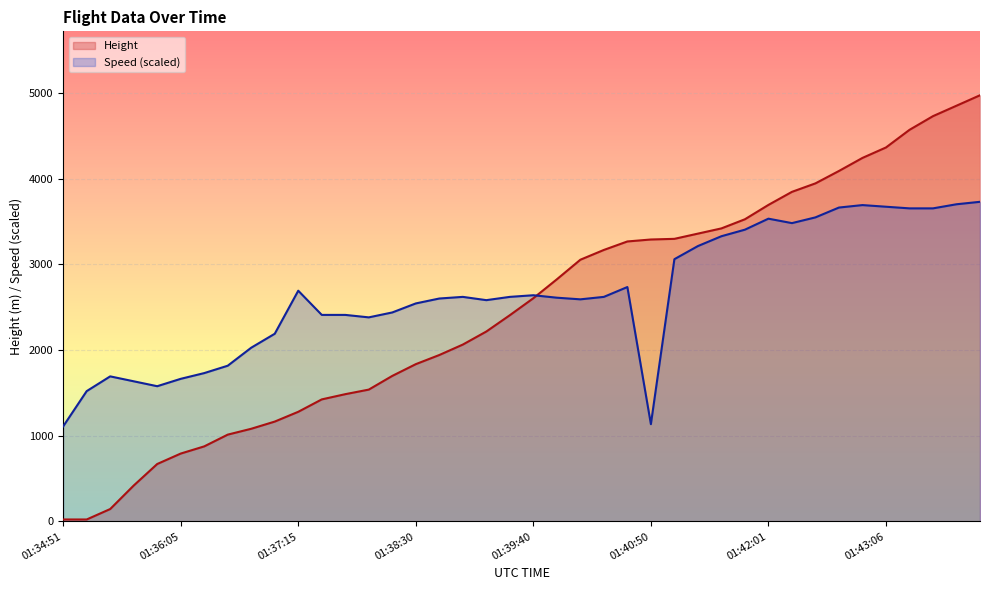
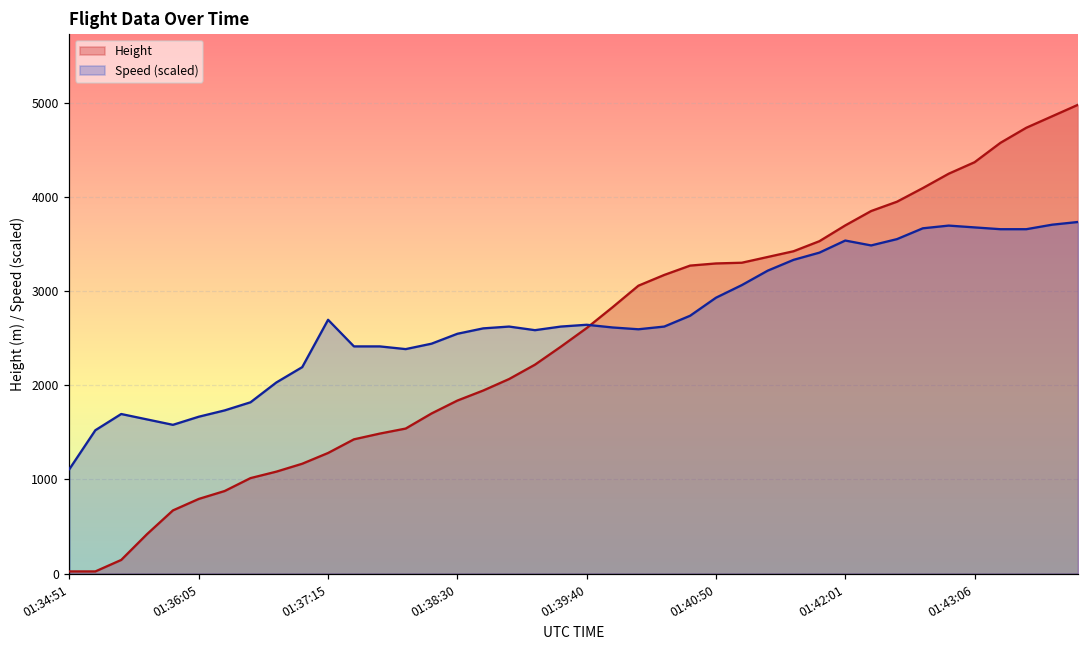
  {
    "Height": {
      "01:34:51": 0,
      "01:36:05": 800,
      "01:37:15": 1300,
      "01:38:30": 1800,
      "01:39:40": 2600,
      "01:40:50": 3300,
      "01:42:01": 3700,
      "01:43:06": 4400
    },
    "Speed (scaled)": {
      "01:34:51": 1100,
      "01:36:05": 1700,
      "01:37:15": 2700,
      "01:38:30": 2500,
      "01:39:40": 2600,
-     "01:40:50": 1100,
+     "01:40:50": 2900,
      "01:42:01": 3500,
      "01:43:06": 3700
    }
  }
